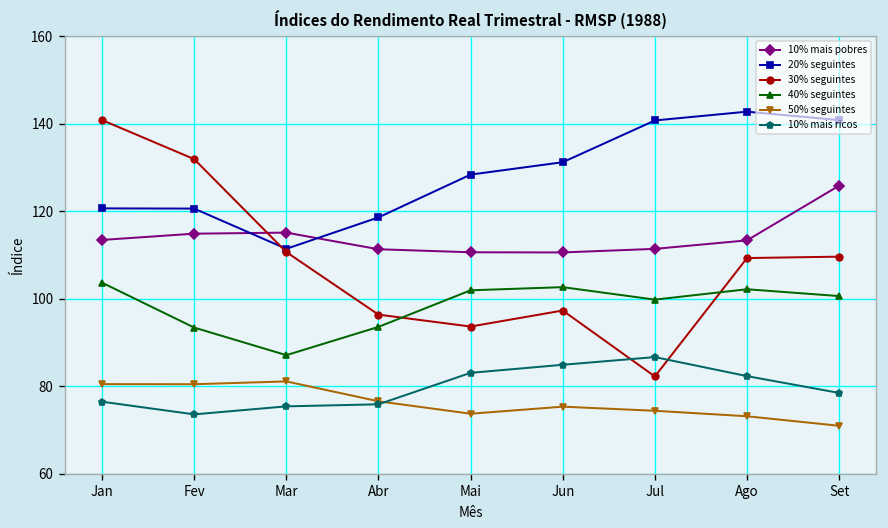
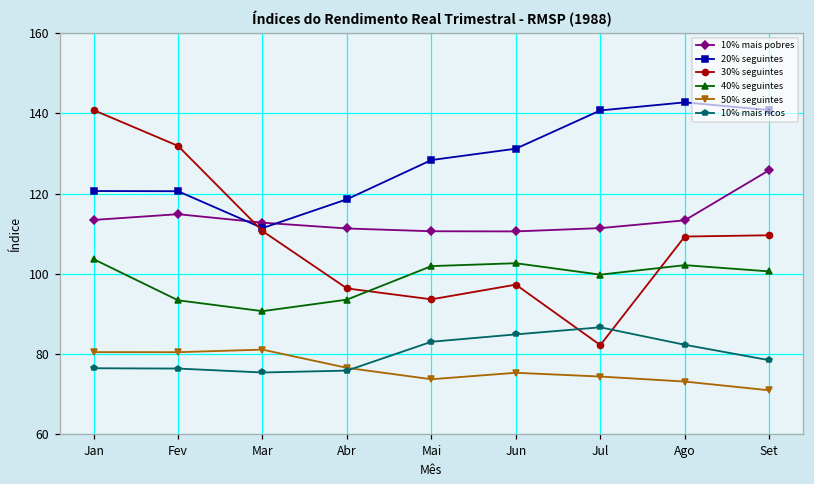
  {
    "10% mais pobres": {
      "Jan": 113,
      "Fev": 115,
-     "Mar": 115,
+     "Mar": 113,
      "Abr": 111,
      "Mai": 111,
      "Jun": 111,
      "Jul": 111,
      "Ago": 113,
      "Set": 126
    },
    "20% seguintes": {
      "Jan": 121,
      "Fev": 121,
      "Mar": 111,
      "Abr": 119,
      "Mai": 128,
      "Jun": 131,
      "Jul": 141,
      "Ago": 143
    },
    "30% seguintes": {
      "Jan": 141,
      "Fev": 132,
      "Mar": 111,
      "Abr": 96,
      "Mai": 94,
      "Jun": 97,
      "Jul": 82,
      "Ago": 109,
      "Set": 110
    },
    "40% seguintes": {
      "Jan": 104,
      "Fev": 93,
-     "Mar": 87,
+     "Mar": 91,
      "Abr": 94,
      "Mai": 102,
      "Jun": 103,
      "Jul": 100,
      "Ago": 102,
      "Set": 101
    },
    "50% seguintes": {
      "Jan": 80,
      "Fev": 80,
      "Mar": 81,
      "Mai": 74,
      "Jun": 75,
      "Jul": 74,
      "Ago": 73,
      "Set": 71
    },
    "10% mais ricos": {
      "Jan": 76,
-     "Fev": 74,
+     "Fev": 76,
      "Mar": 75,
      "Mai": 83,
      "Jun": 85,
      "Jul": 87,
      "Ago": 82,
      "Set": 78
    }
  }
